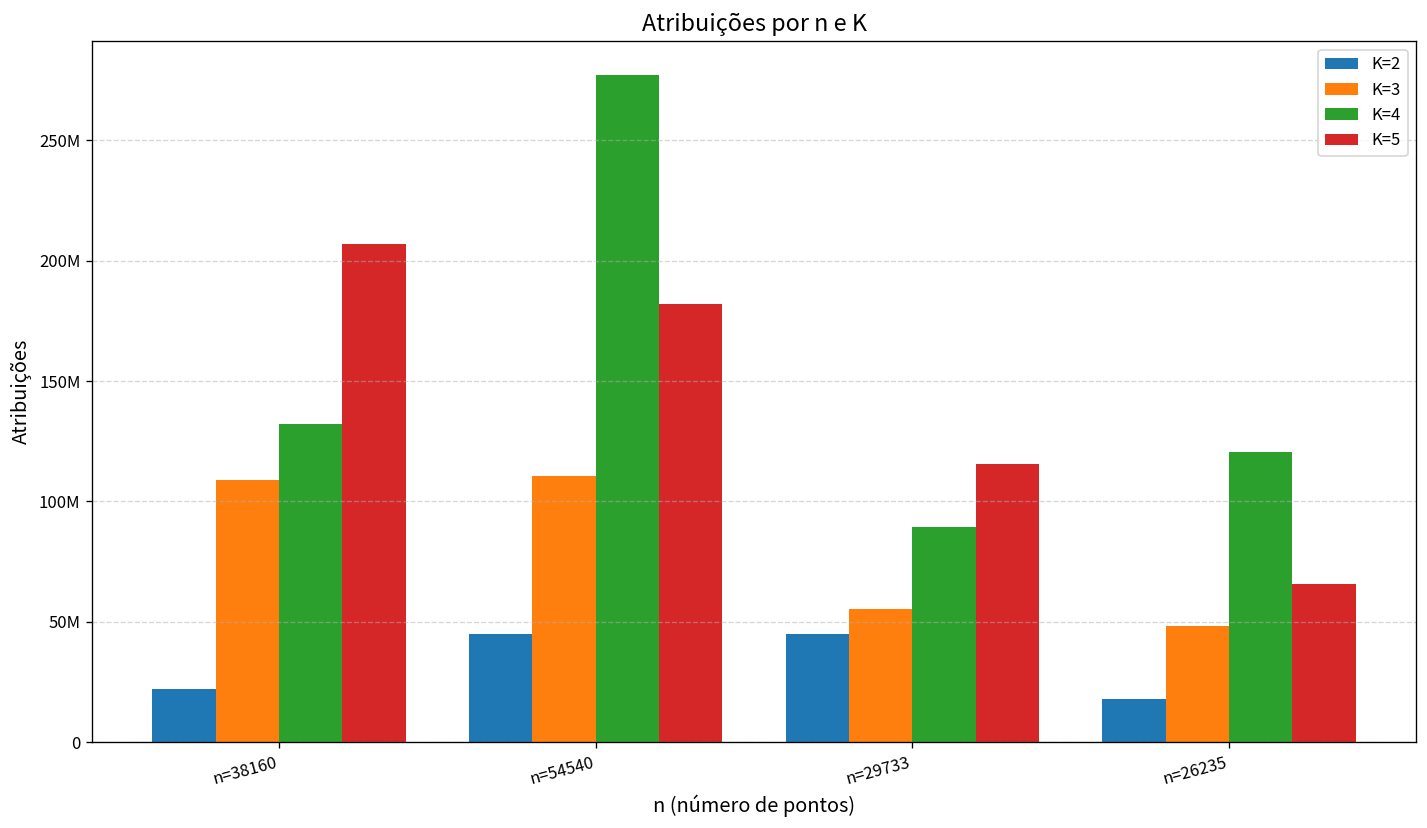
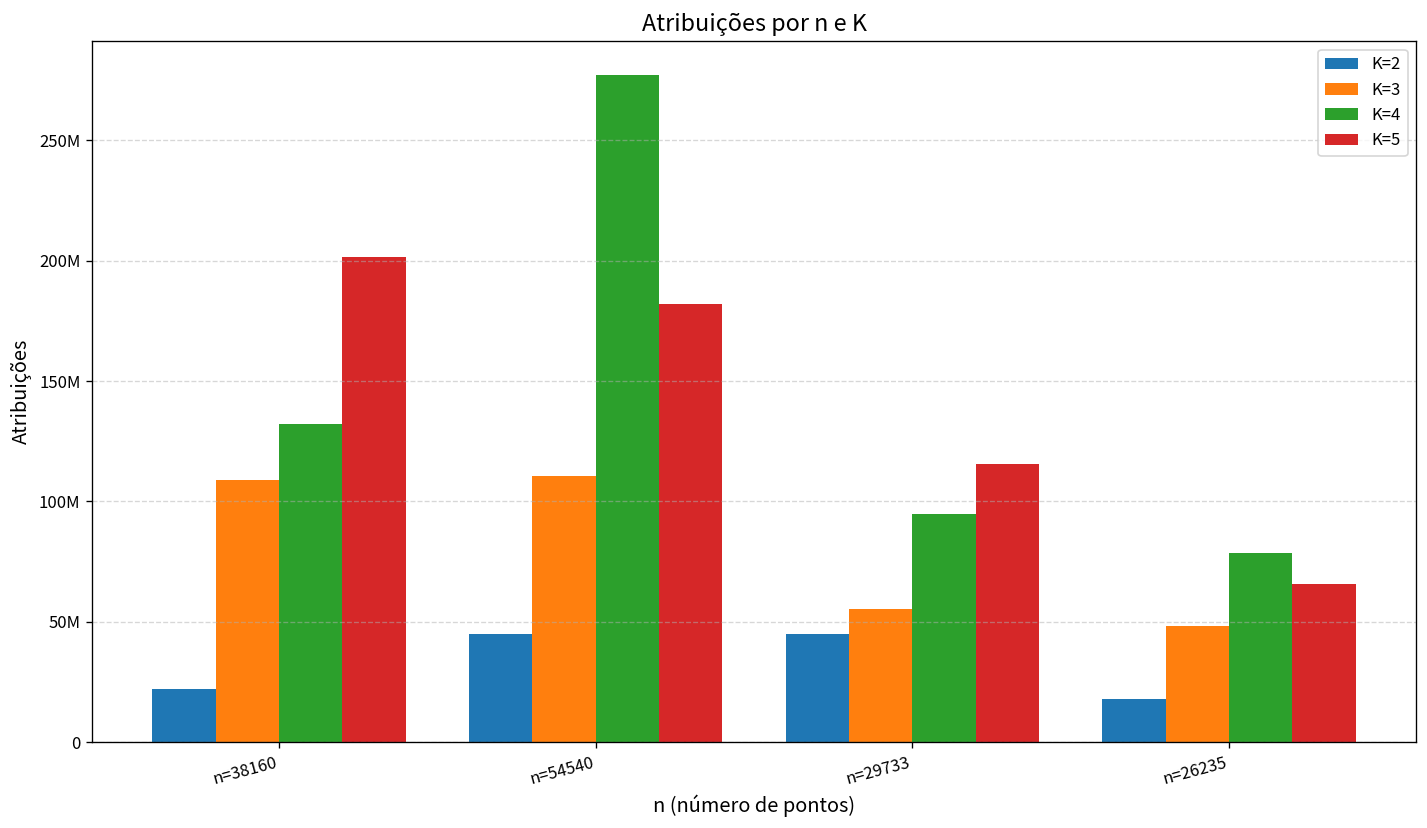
  {
    "K=2": {
      "n=38160": 22000000,
      "n=54540": 45000000,
      "n=29733": 45000000,
      "n=26235": 18000000
    },
    "K=3": {
      "n=38160": 109000000,
      "n=54540": 110000000,
      "n=29733": 55000000,
      "n=26235": 48000000
    },
    "K=4": {
      "n=38160": 132000000,
      "n=54540": 277000000,
-     "n=29733": 89000000,
-     "n=26235": 121000000
+     "n=29733": 95000000,
+     "n=26235": 79000000
    },
    "K=5": {
-     "n=38160": 207000000,
+     "n=38160": 202000000,
      "n=54540": 182000000,
      "n=29733": 116000000,
      "n=26235": 66000000
    }
  }
